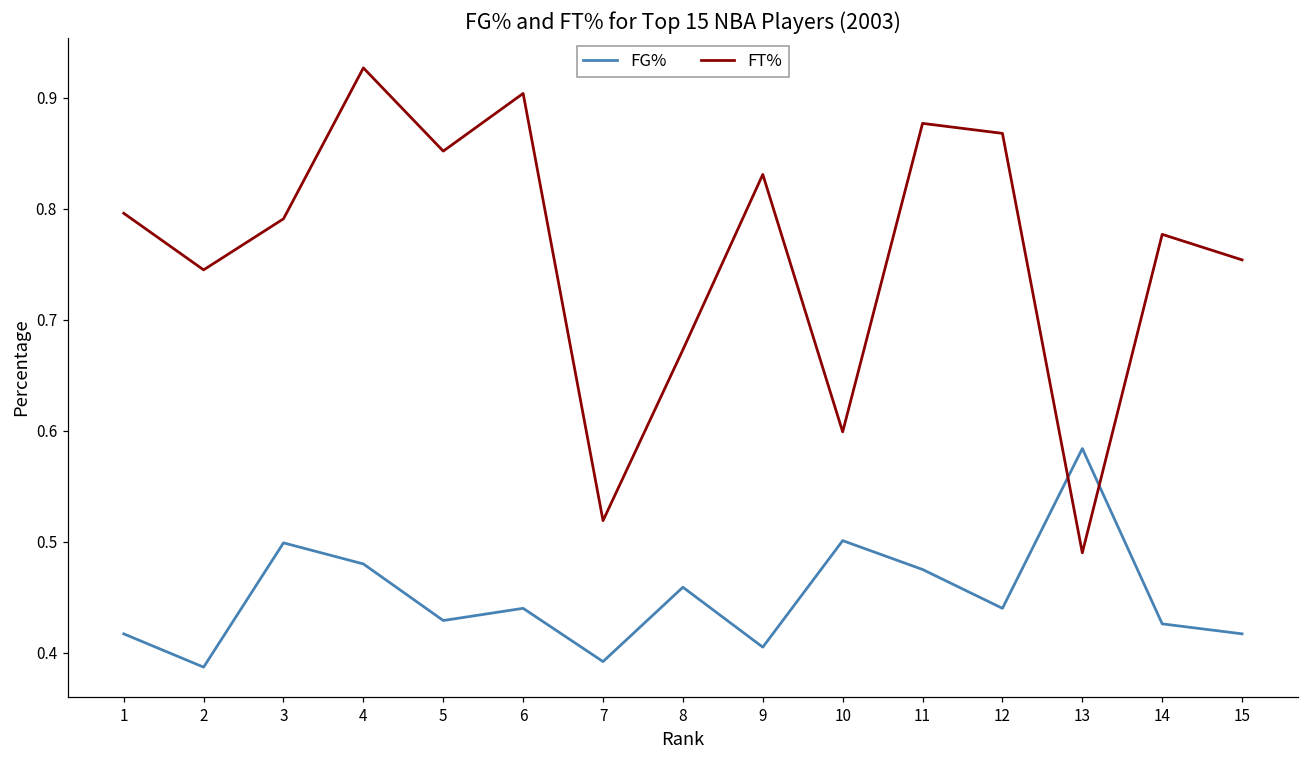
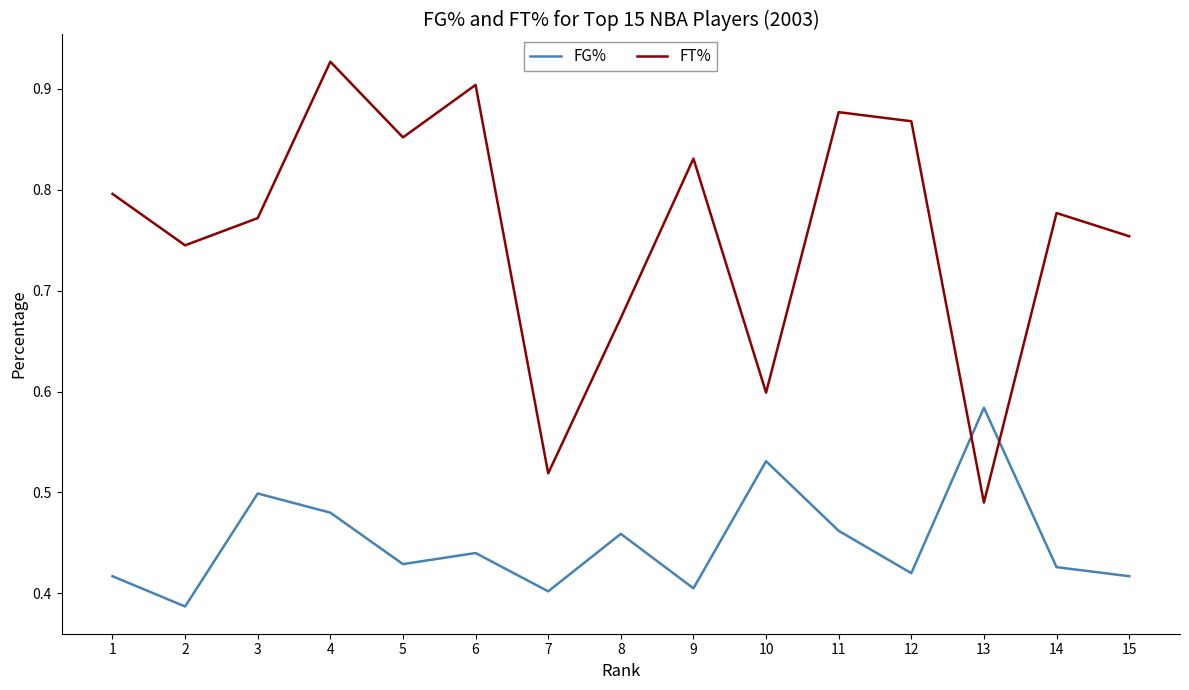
  {
    "FG%": {
      "1": 0.417,
      "2": 0.387,
      "3": 0.499,
      "4": 0.480,
      "5": 0.429,
      "6": 0.440,
-     "7": 0.392,
+     "7": 0.402,
      "8": 0.459,
      "9": 0.405,
-     "10": 0.501,
-     "11": 0.475,
-     "12": 0.44,
+     "10": 0.531,
+     "11": 0.462,
+     "12": 0.42,
      "13": 0.584,
      "14": 0.426,
      "15": 0.417
    },
    "FT%": {
      "1": 0.796,
      "2": 0.745,
-     "3": 0.791,
+     "3": 0.772,
      "4": 0.927,
      "5": 0.852,
      "6": 0.904,
      "7": 0.519,
      "8": 0.673,
      "9": 0.831,
      "10": 0.599,
      "11": 0.877,
      "12": 0.868,
      "13": 0.490,
      "14": 0.777,
      "15": 0.754
    }
  }
